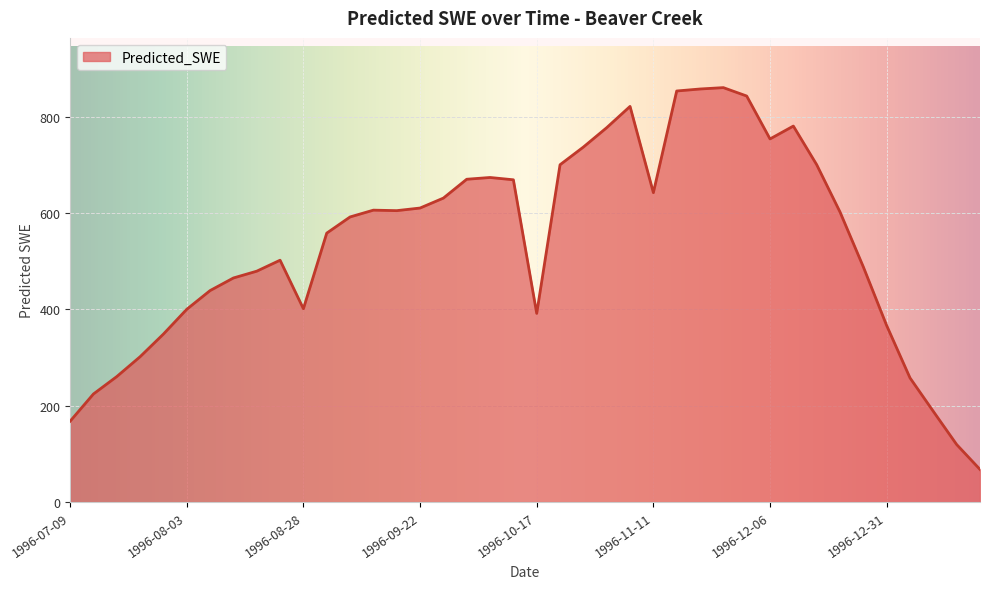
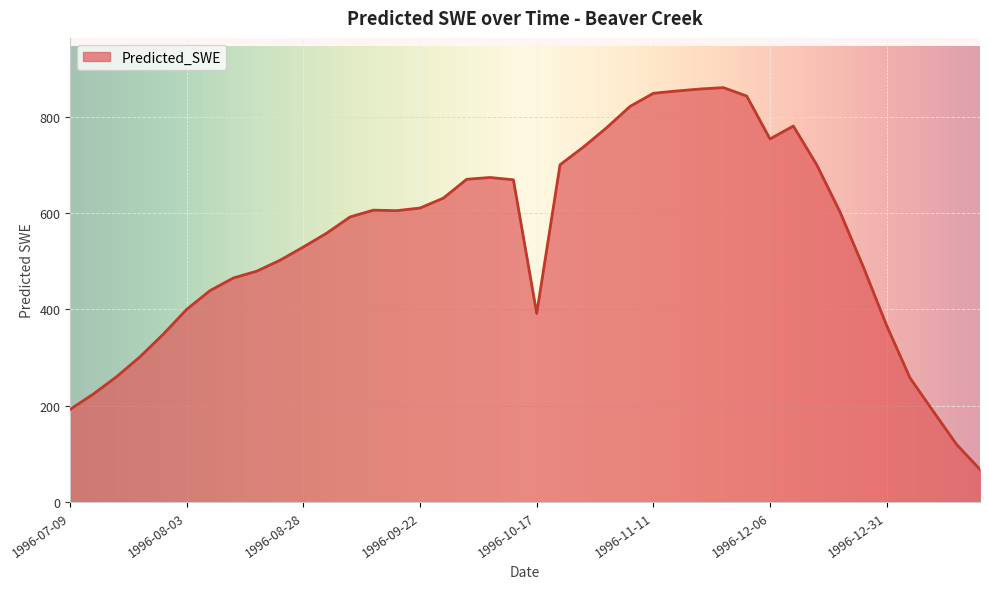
  {
-   "1996-07-09": 170,
+   "1996-07-09": 190,
    "1996-08-03": 400,
-   "1996-08-28": 400,
+   "1996-08-28": 530,
    "1996-09-22": 610,
    "1996-10-17": 390,
-   "1996-11-11": 640,
+   "1996-11-11": 850,
    "1996-12-06": 750,
    "1996-12-31": 370
  }
